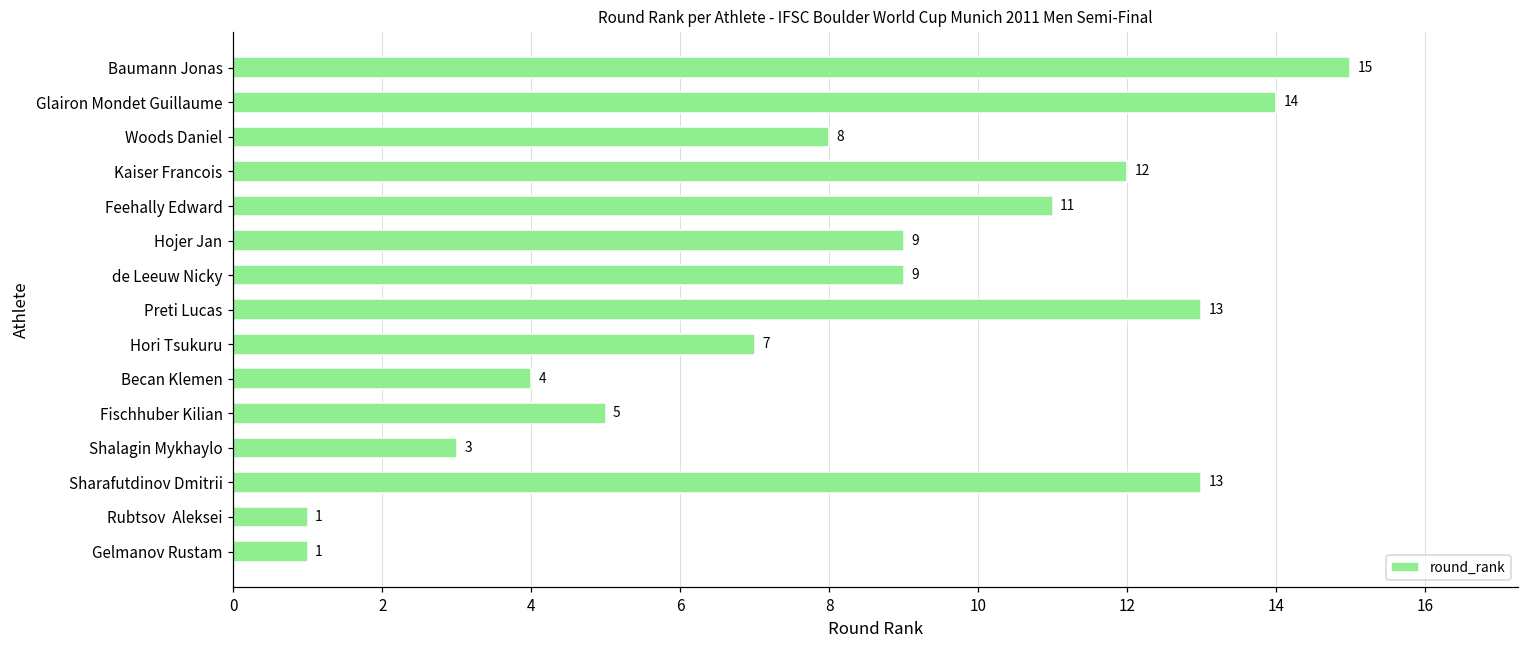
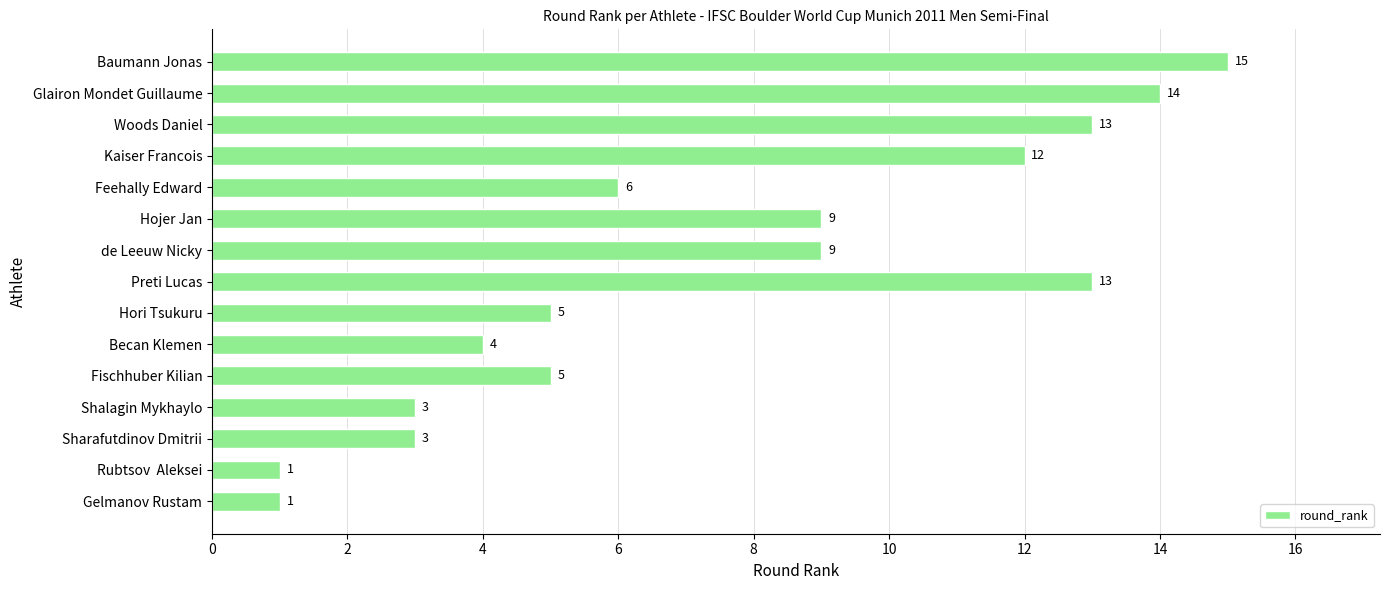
  {
    "Baumann Jonas": 15,
    "Glairon Mondet Guillaume": 14,
-   "Woods Daniel": 8,
+   "Woods Daniel": 13,
    "Kaiser Francois": 12,
-   "Feehally Edward": 11,
+   "Feehally Edward": 6,
    "Hojer Jan": 9,
    "de Leeuw Nicky": 9,
    "Preti Lucas": 13,
-   "Hori Tsukuru": 7,
+   "Hori Tsukuru": 5,
    "Becan Klemen": 4,
    "Fischhuber Kilian": 5,
    "Shalagin Mykhaylo": 3,
-   "Sharafutdinov Dmitrii": 13,
+   "Sharafutdinov Dmitrii": 3,
    "Rubtsov Aleksei": 1,
    "Gelmanov Rustam": 1
  }
